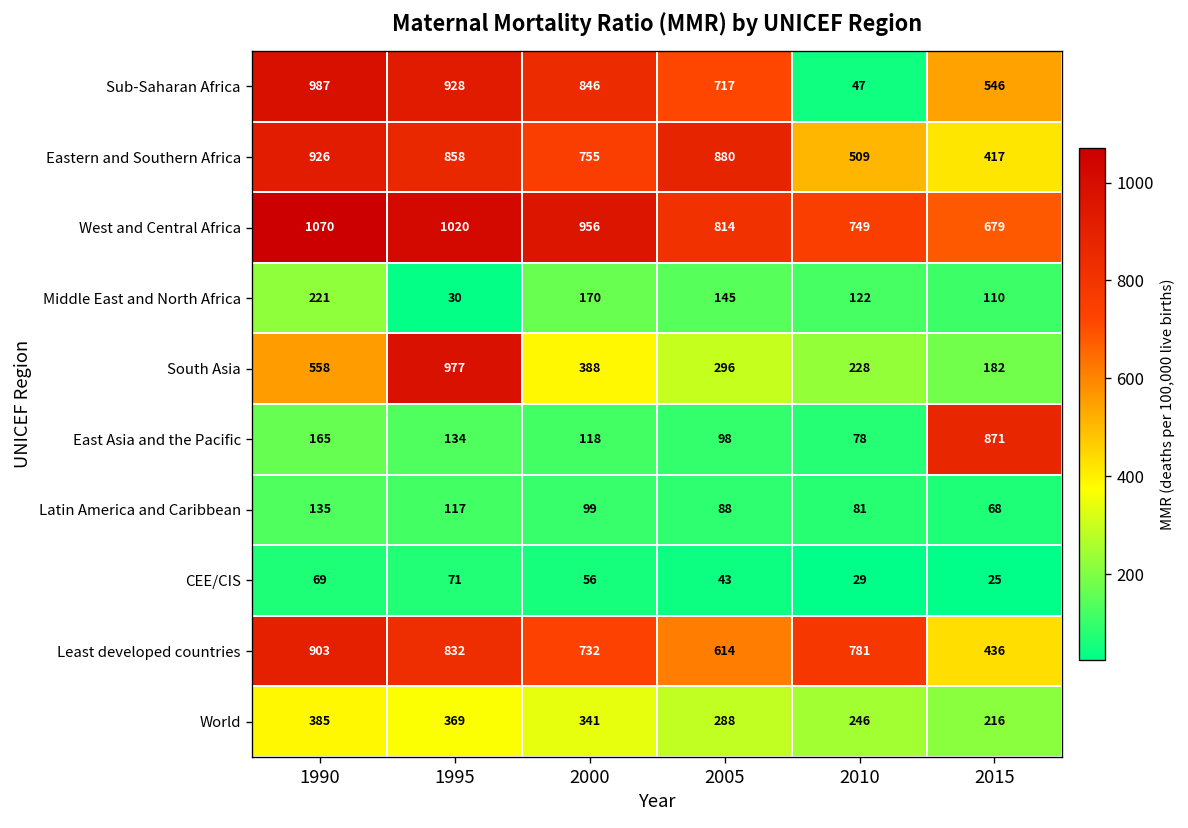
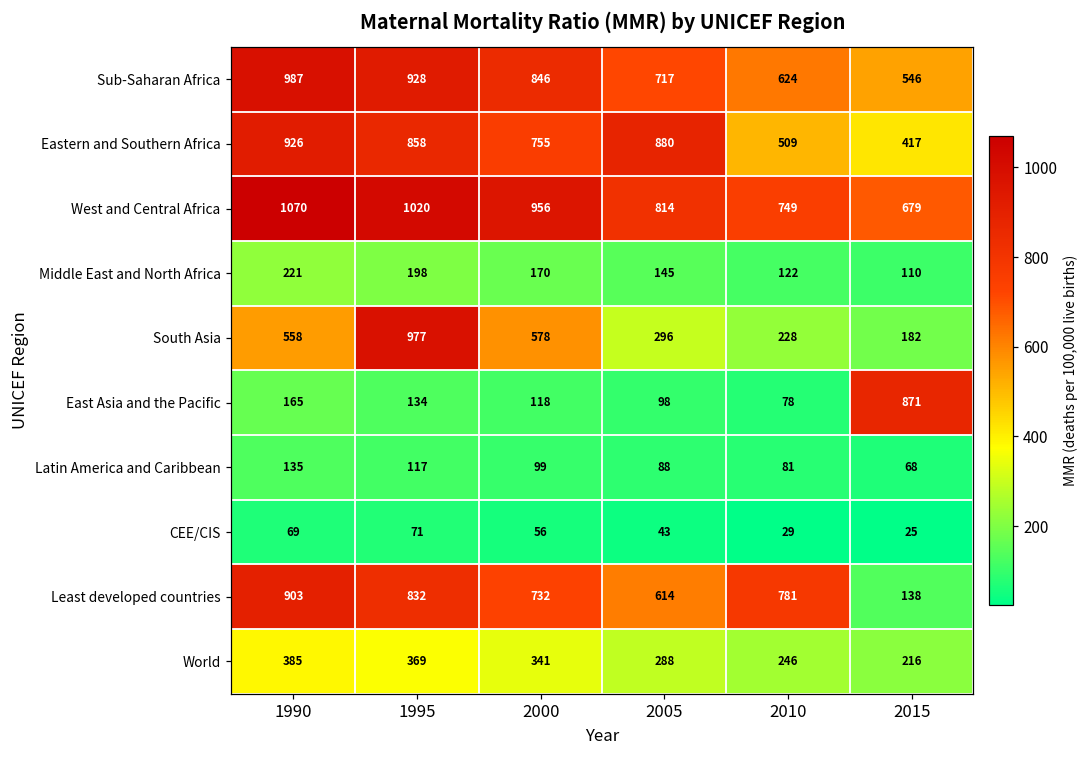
  {
    "Sub-Saharan Africa": {
      "1990": 987,
      "1995": 928,
      "2000": 846,
      "2005": 717,
-     "2010": 47,
+     "2010": 624,
      "2015": 546
    },
    "Eastern and Southern Africa": {
      "1990": 926,
      "1995": 858,
      "2000": 755,
      "2005": 880,
      "2010": 509,
      "2015": 417
    },
    "West and Central Africa": {
      "1990": 1070,
      "1995": 1020,
      "2000": 956,
      "2005": 814,
      "2010": 749,
      "2015": 679
    },
    "Middle East and North Africa": {
      "1990": 221,
-     "1995": 30,
+     "1995": 198,
      "2000": 170,
      "2005": 145,
      "2010": 122,
      "2015": 110
    },
    "South Asia": {
      "1990": 558,
      "1995": 977,
-     "2000": 388,
+     "2000": 578,
      "2005": 296,
      "2010": 228,
      "2015": 182
    },
    "East Asia and the Pacific": {
      "1990": 165,
      "1995": 134,
      "2000": 118,
      "2005": 98,
      "2010": 78,
      "2015": 871
    },
    "Latin America and Caribbean": {
      "1990": 135,
      "1995": 117,
      "2000": 99,
      "2005": 88,
      "2010": 81,
      "2015": 68
    },
    "CEE/CIS": {
      "1990": 69,
      "1995": 71,
      "2000": 56,
      "2005": 43,
      "2010": 29,
      "2015": 25
    },
    "Least developed countries": {
      "1990": 903,
      "1995": 832,
      "2000": 732,
      "2005": 614,
      "2010": 781,
-     "2015": 436
+     "2015": 138
    },
    "World": {
      "1990": 385,
      "1995": 369,
      "2000": 341,
      "2005": 288,
      "2010": 246,
      "2015": 216
    }
  }
